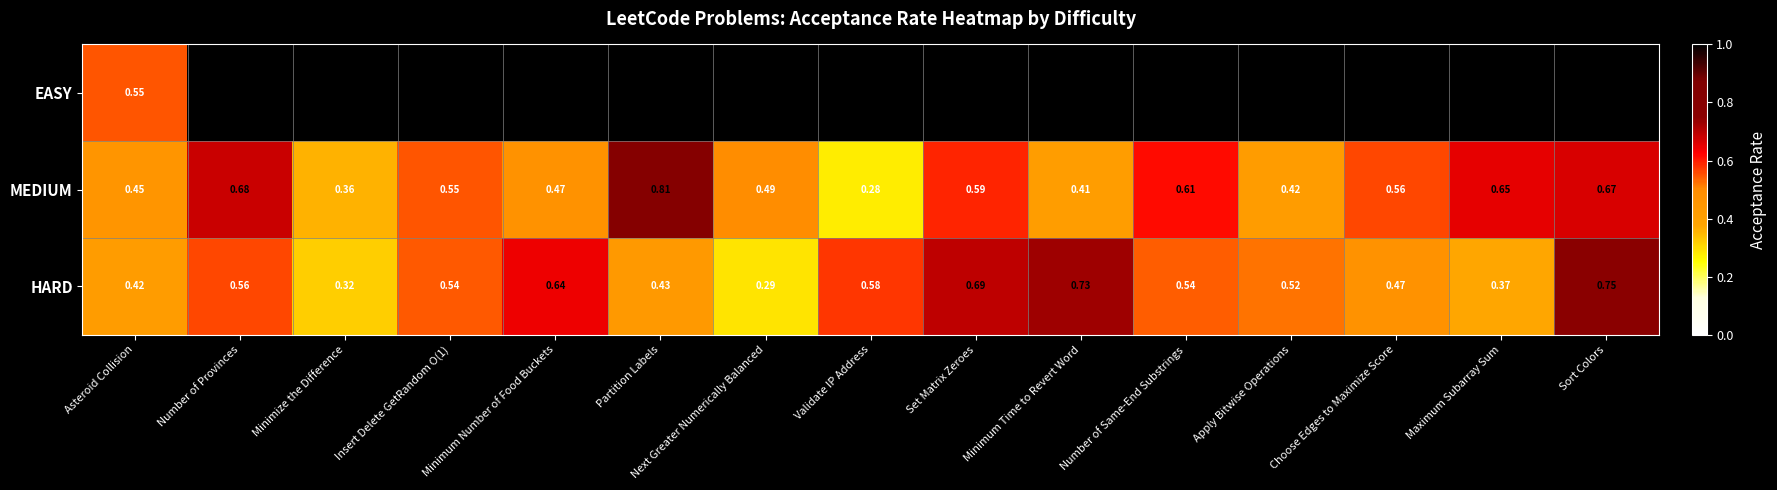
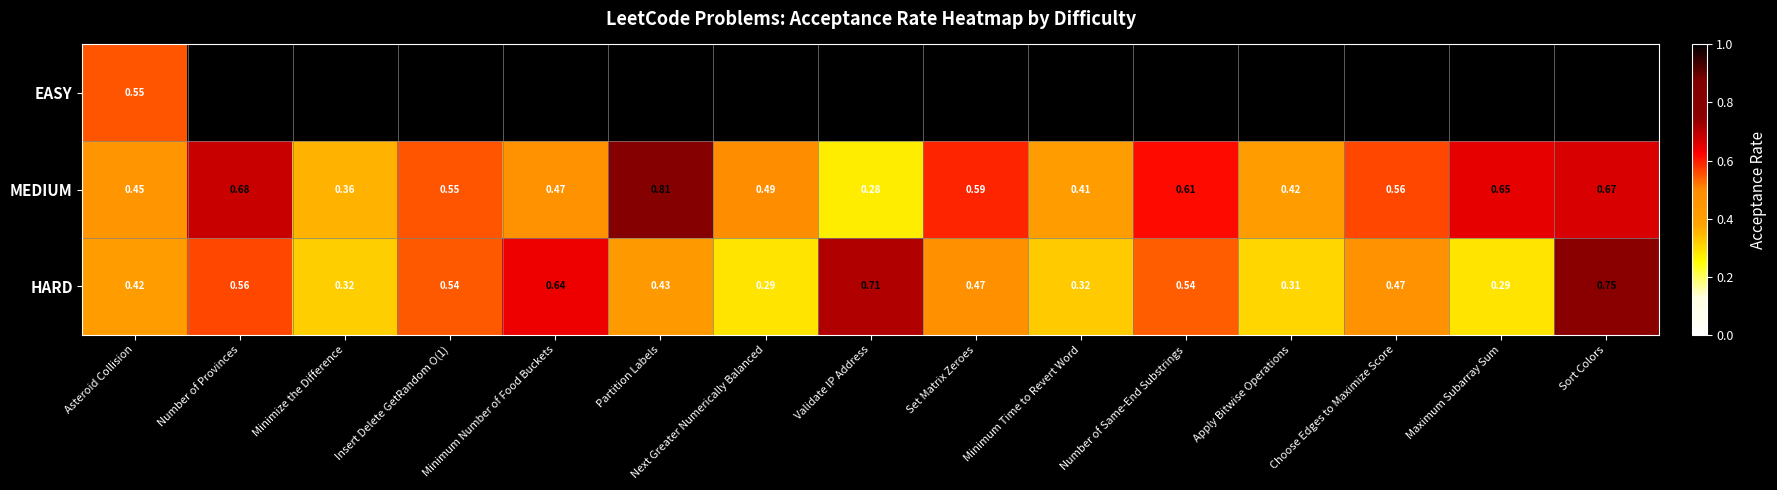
  {
    "EASY": {
      "Asteroid Collision": 0.55
    },
    "MEDIUM": {
      "Asteroid Collision": 0.45,
      "Number of Provinces": 0.68,
      "Minimize the Difference": 0.36,
      "Insert Delete GetRandom O(1)": 0.55,
      "Minimum Number of Food Buckets": 0.47,
      "Partition Labels": 0.81,
      "Next Greater Numerically Balanced": 0.49,
      "Validate IP Address": 0.28,
      "Set Matrix Zeroes": 0.59,
      "Minimum Time to Revert Word": 0.41,
      "Number of Same-End Substrings": 0.61,
      "Apply Bitwise Operations": 0.42,
      "Choose Edges to Maximize Score": 0.56,
      "Maximum Subarray Sum": 0.65,
      "Sort Colors": 0.67
    },
    "HARD": {
      "Asteroid Collision": 0.42,
      "Number of Provinces": 0.56,
      "Minimize the Difference": 0.32,
      "Insert Delete GetRandom O(1)": 0.54,
      "Minimum Number of Food Buckets": 0.64,
      "Partition Labels": 0.43,
      "Next Greater Numerically Balanced": 0.29,
-     "Validate IP Address": 0.58,
-     "Set Matrix Zeroes": 0.69,
-     "Minimum Time to Revert Word": 0.73,
+     "Validate IP Address": 0.71,
+     "Set Matrix Zeroes": 0.47,
+     "Minimum Time to Revert Word": 0.32,
      "Number of Same-End Substrings": 0.54,
-     "Apply Bitwise Operations": 0.52,
+     "Apply Bitwise Operations": 0.31,
      "Choose Edges to Maximize Score": 0.47,
-     "Maximum Subarray Sum": 0.37,
+     "Maximum Subarray Sum": 0.29,
      "Sort Colors": 0.75
    }
  }
